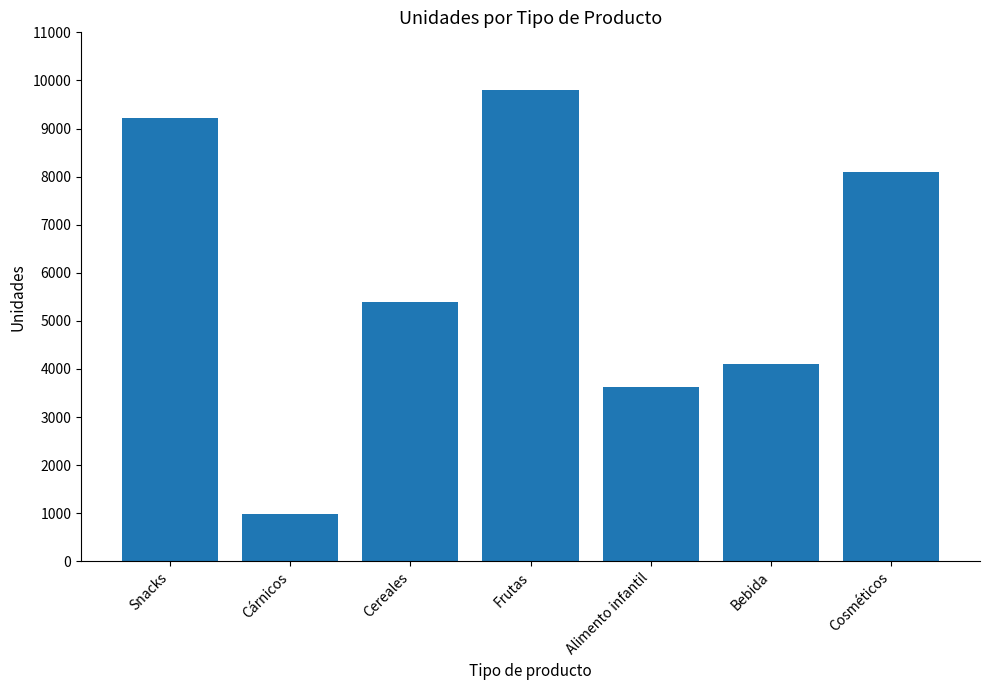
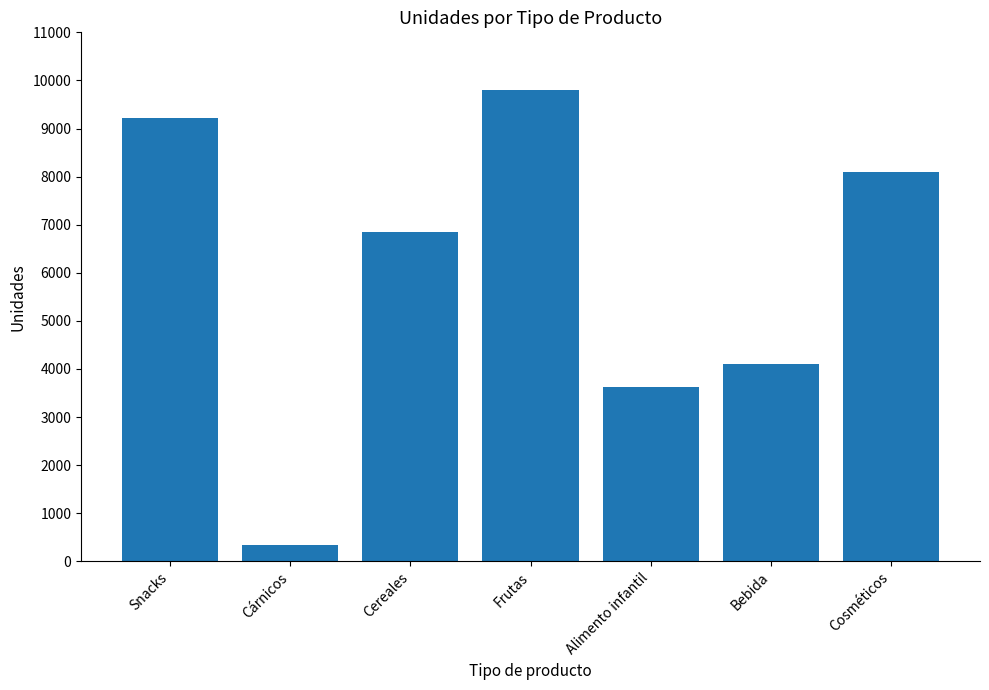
  {
    "Snacks": 9200,
-   "Cárnicos": 1000,
-   "Cereales": 5400,
+   "Cárnicos": 300,
+   "Cereales": 6800,
    "Frutas": 9800,
    "Alimento infantil": 3600,
    "Bebida": 4100,
    "Cosméticos": 8100
  }
